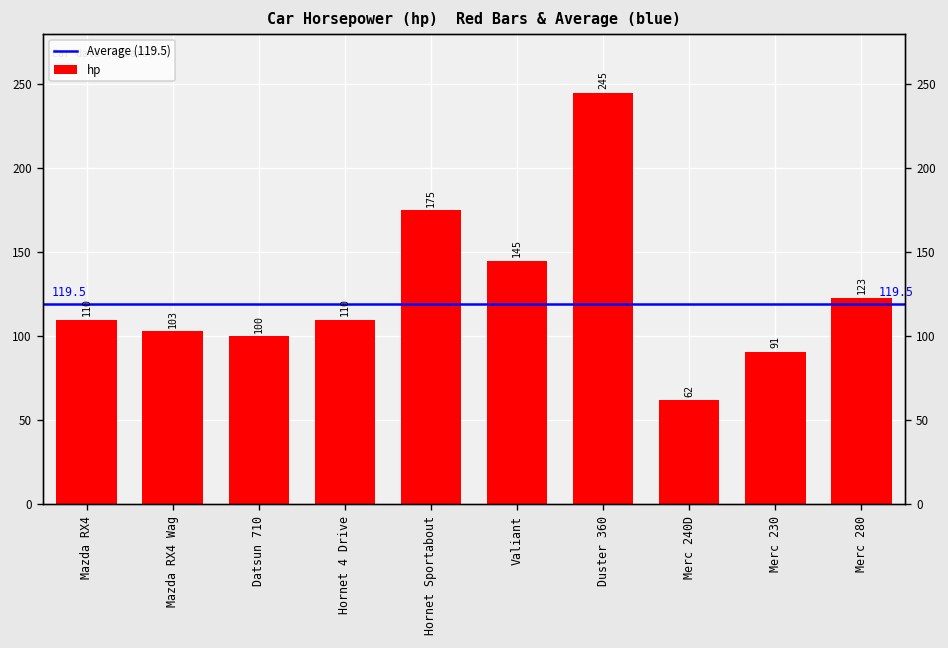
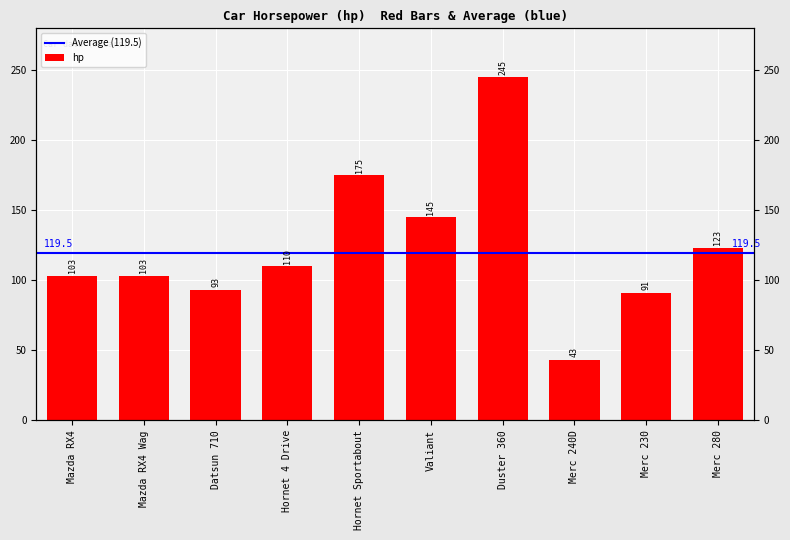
  {
-   "Mazda RX4": 110,
+   "Mazda RX4": 103,
    "Mazda RX4 Wag": 103,
-   "Datsun 710": 100,
+   "Datsun 710": 93,
    "Hornet 4 Drive": 110,
    "Hornet Sportabout": 175,
    "Valiant": 145,
    "Duster 360": 245,
-   "Merc 240D": 62,
+   "Merc 240D": 43,
    "Merc 230": 91,
    "Merc 280": 123
  }
